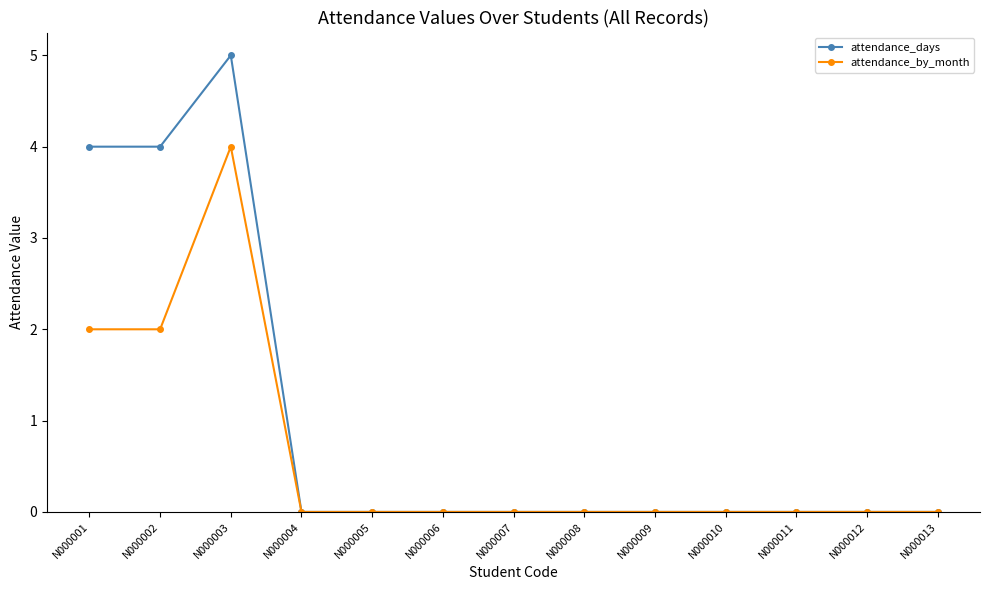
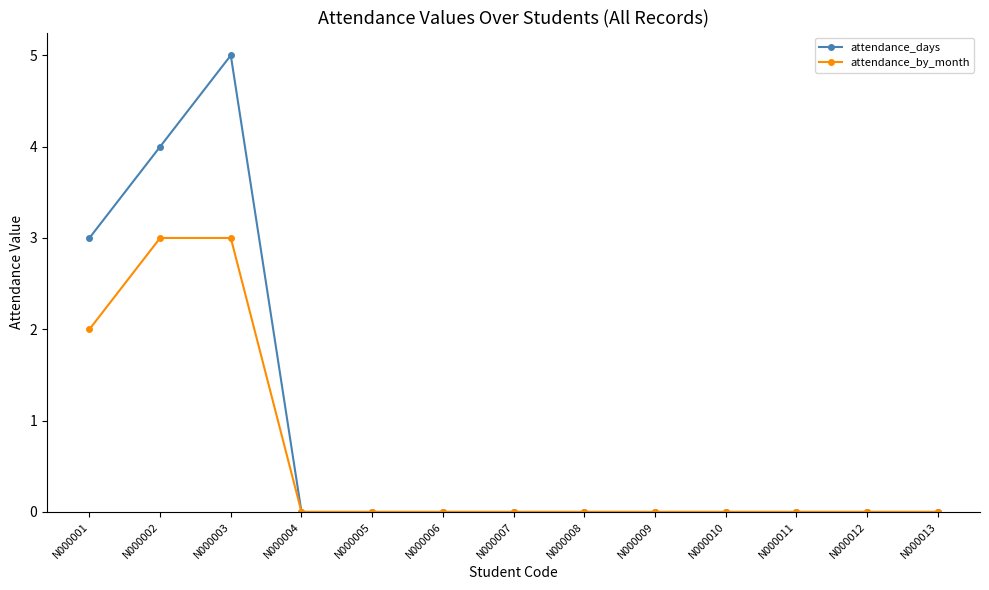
  {
    "attendance_days": {
-     "N000001": 4,
+     "N000001": 3,
      "N000002": 4,
      "N000003": 5
    },
    "attendance_by_month": {
      "N000001": 2,
-     "N000002": 2,
-     "N000003": 4
+     "N000002": 3,
+     "N000003": 3
    }
  }
